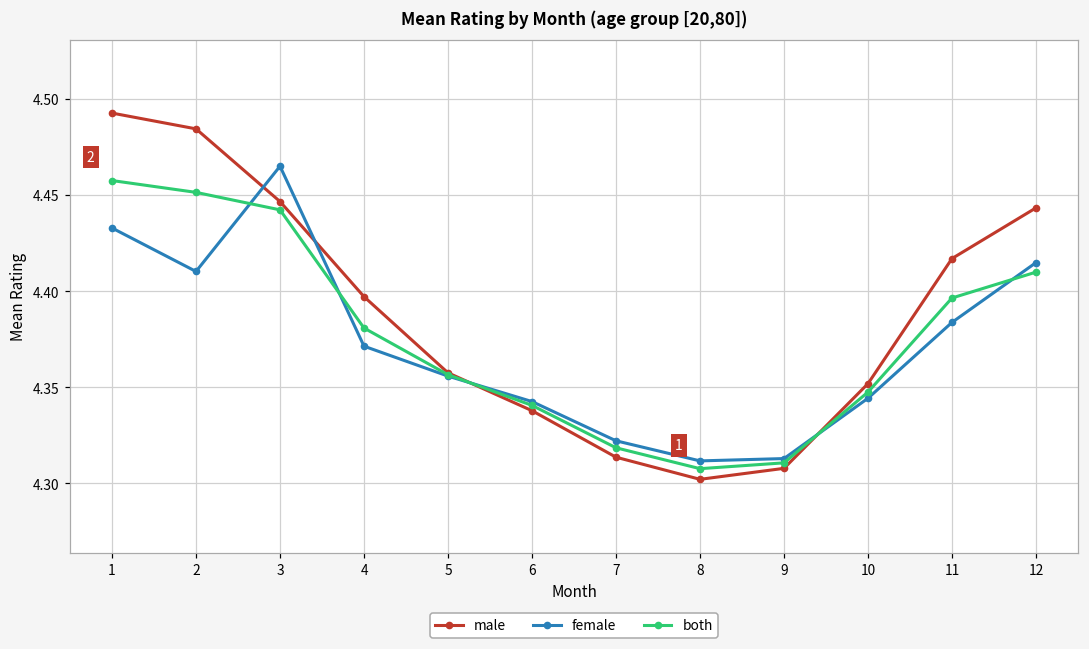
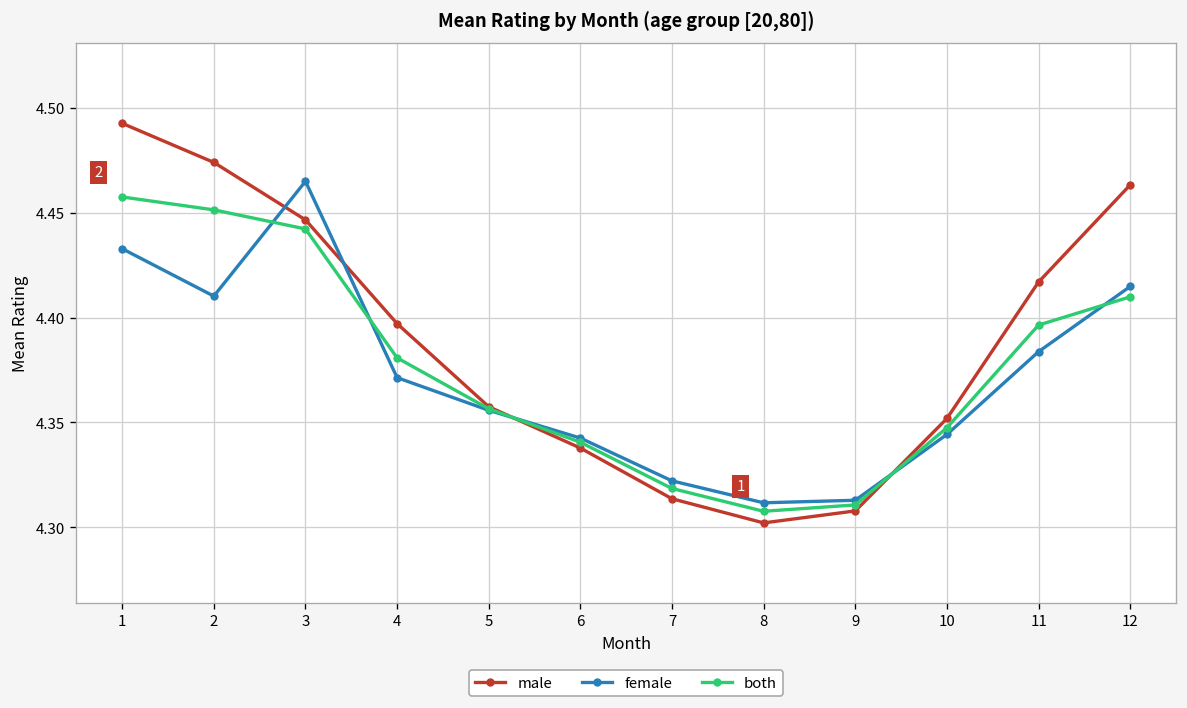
  {
    "male": {
      "1": 4.493,
-     "2": 4.484,
+     "2": 4.474,
      "3": 4.447,
      "4": 4.397,
      "6": 4.338,
      "7": 4.314,
      "8": 4.302,
      "9": 4.308,
      "10": 4.352,
      "11": 4.417,
-     "12": 4.443
+     "12": 4.463
    },
    "female": {
      "1": 4.433,
      "2": 4.410,
      "3": 4.465,
      "4": 4.371,
      "6": 4.343,
      "7": 4.322,
      "9": 4.313,
      "10": 4.344,
      "11": 4.384,
      "12": 4.415
    },
    "both": {
      "2": 4.451,
      "3": 4.442,
      "4": 4.381,
      "6": 4.341,
      "7": 4.319,
      "8": 4.308,
      "9": 4.311,
      "10": 4.348,
      "11": 4.396,
      "12": 4.410
    }
  }
